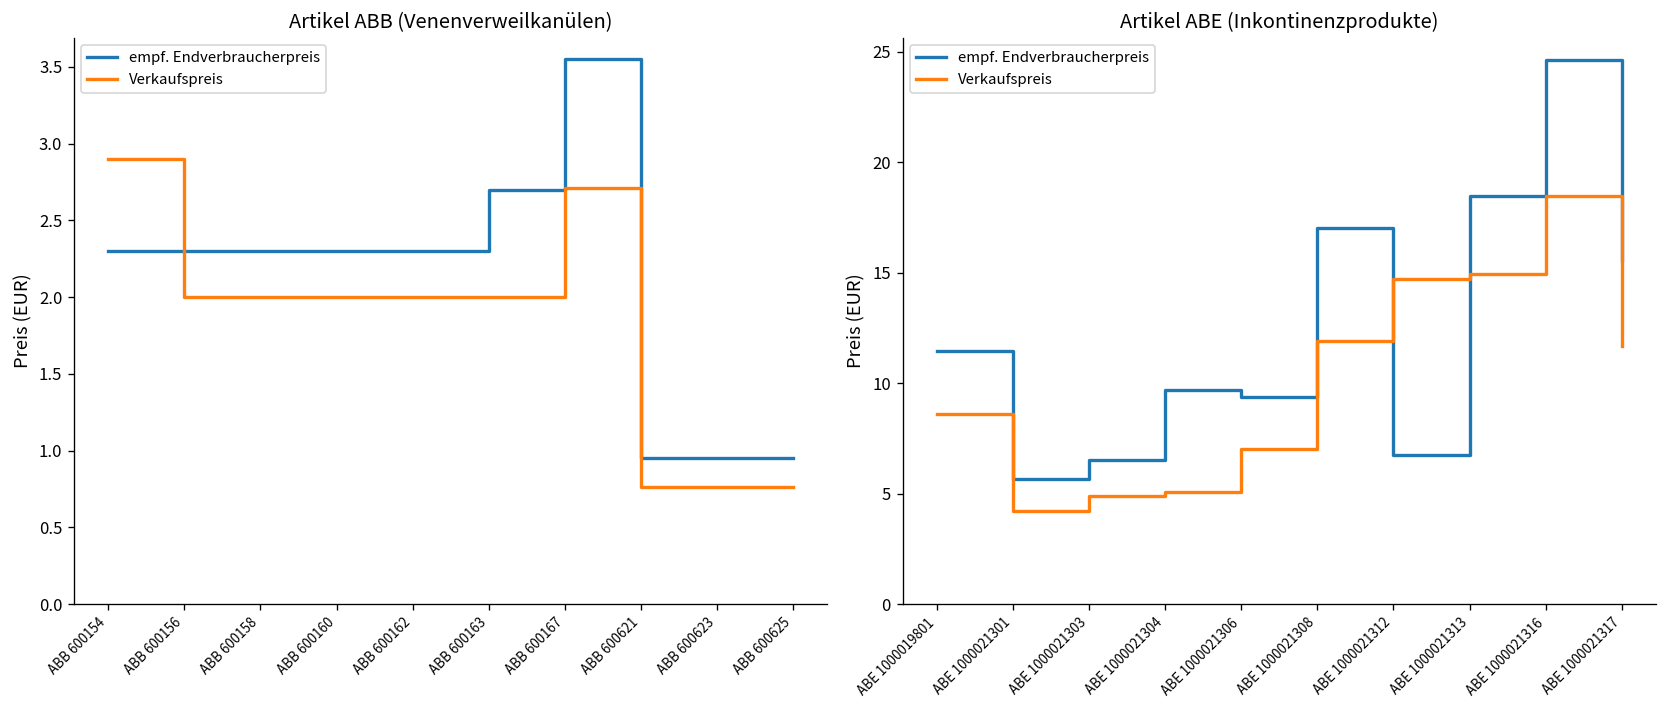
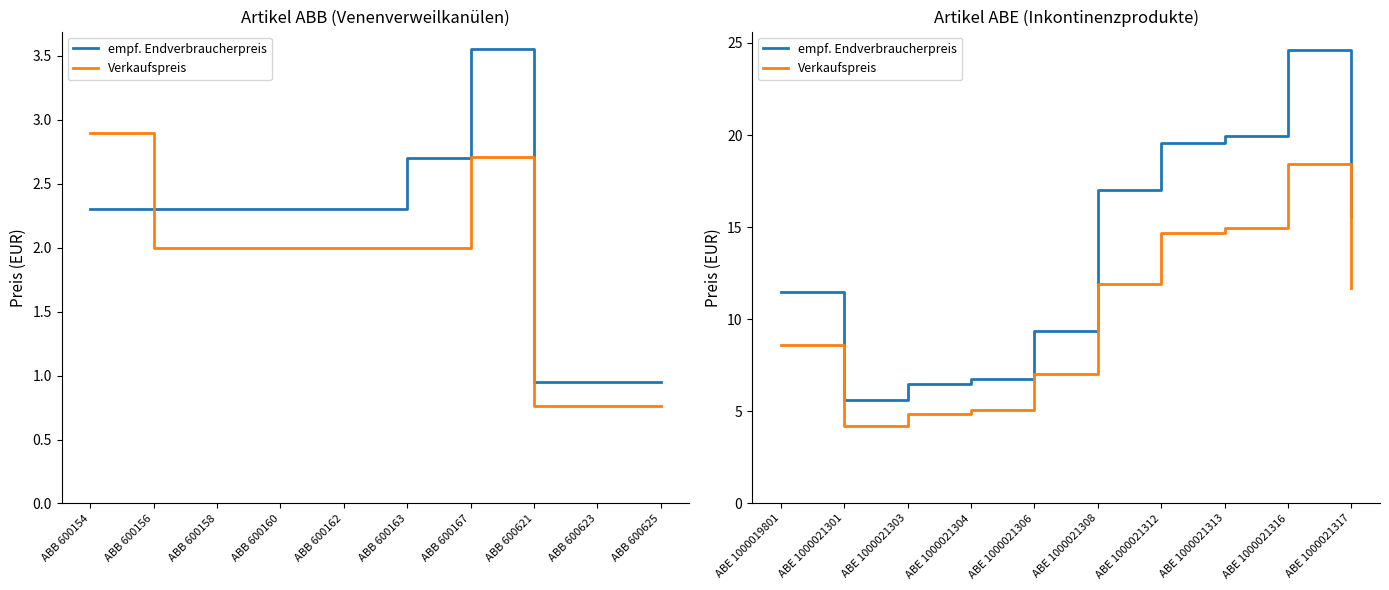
  {
    "Artikel ABB (Venenverweilkanülen)": {
      "empf. Endverbraucherpreis": {
        "ABB 600154": 2.30,
        "ABB 600156": 2.30,
        "ABB 600158": 2.30,
        "ABB 600160": 2.30,
        "ABB 600162": 2.30,
        "ABB 600163": 2.70,
        "ABB 600167": 3.55,
        "ABB 600621": 0.95,
        "ABB 600623": 0.95,
        "ABB 600625": 0.95
      },
      "Verkaufspreis": {
        "ABB 600154": 2.90,
        "ABB 600156": 2.00,
        "ABB 600158": 2.00,
        "ABB 600160": 2.00,
        "ABB 600162": 2.00,
        "ABB 600163": 2.00,
        "ABB 600167": 2.71,
        "ABB 600621": 0.76,
        "ABB 600623": 0.76,
        "ABB 600625": 0.76
      }
    },
    "Artikel ABE (Inkontinenzprodukte)": {
      "empf. Endverbraucherpreis": {
        "ABE 1000019801": 11.5,
        "ABE 1000021301": 5.6,
        "ABE 1000021303": 6.5,
-       "ABE 1000021304": 9.7,
+       "ABE 1000021304": 6.8,
        "ABE 1000021306": 9.4,
        "ABE 1000021308": 17.0,
-       "ABE 1000021312": 6.8,
-       "ABE 1000021313": 18.5,
+       "ABE 1000021312": 19.6,
+       "ABE 1000021313": 19.9,
        "ABE 1000021316": 24.6,
        "ABE 1000021317": 15.6
      },
      "Verkaufspreis": {
        "ABE 1000019801": 8.6,
        "ABE 1000021301": 4.2,
        "ABE 1000021303": 4.9,
        "ABE 1000021304": 5.1,
        "ABE 1000021306": 7.0,
        "ABE 1000021308": 11.9,
        "ABE 1000021312": 14.7,
        "ABE 1000021313": 15.0,
        "ABE 1000021316": 18.5,
        "ABE 1000021317": 11.7
      }
    }
  }
